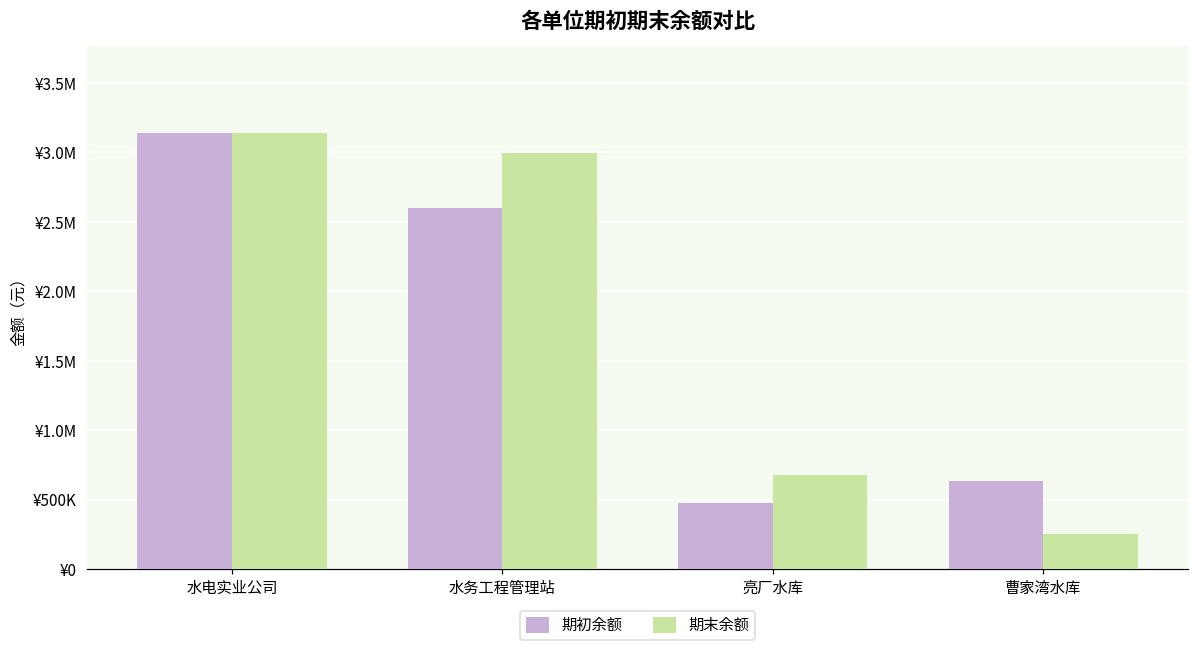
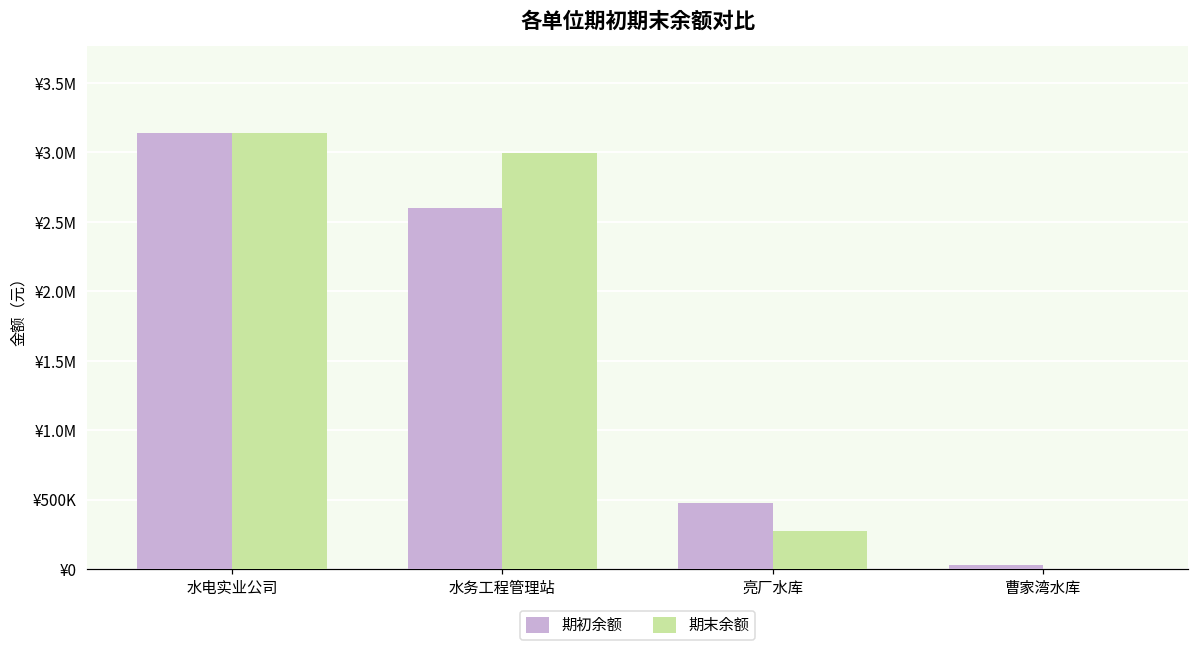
  {
    "期初余额": {
      "水电实业公司": "¥3140000",
      "水务工程管理站": "¥2600000",
      "亮厂水库": "¥470000",
-     "曹家湾水库": "¥640000"
+     "曹家湾水库": "¥30000"
    },
    "期末余额": {
      "水电实业公司": "¥3140000",
      "水务工程管理站": "¥3000000",
-     "亮厂水库": "¥680000",
-     "曹家湾水库": "¥260000"
+     "亮厂水库": "¥270000",
+     "曹家湾水库": "¥0"
    }
  }
